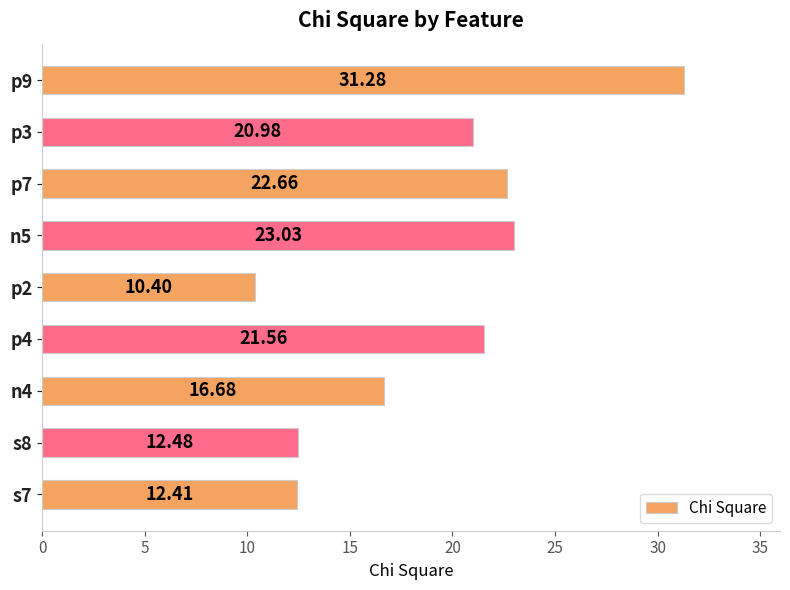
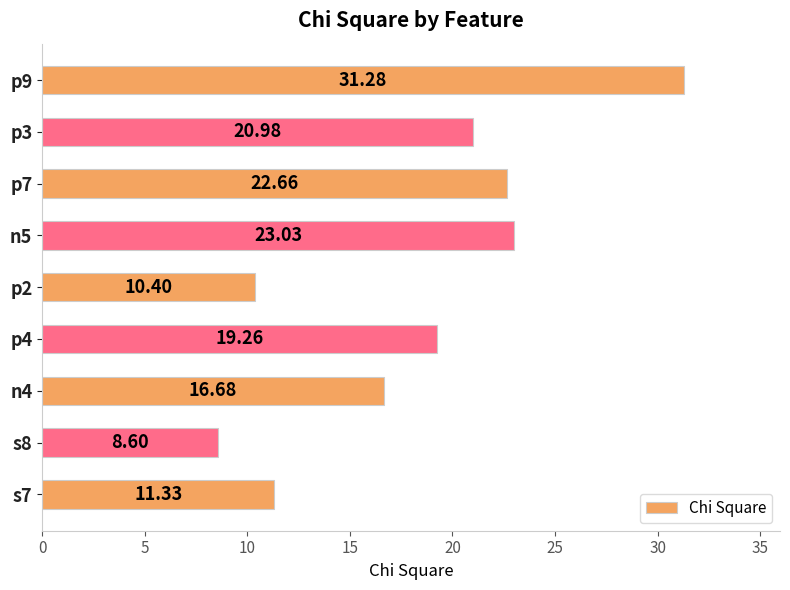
  {
    "p9": 31.28,
    "p3": 20.98,
    "p7": 22.66,
    "n5": 23.03,
    "p2": 10.40,
-   "p4": 21.56,
+   "p4": 19.26,
    "n4": 16.68,
-   "s8": 12.48,
-   "s7": 12.41
+   "s8": 8.60,
+   "s7": 11.33
  }
